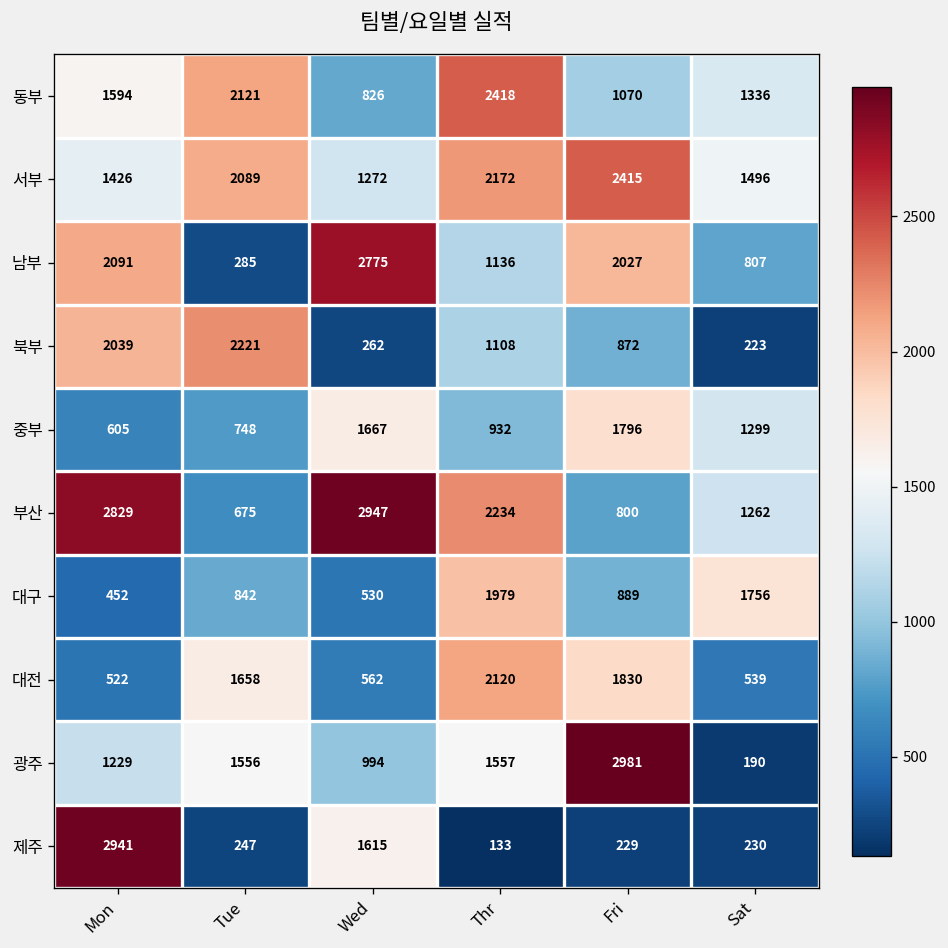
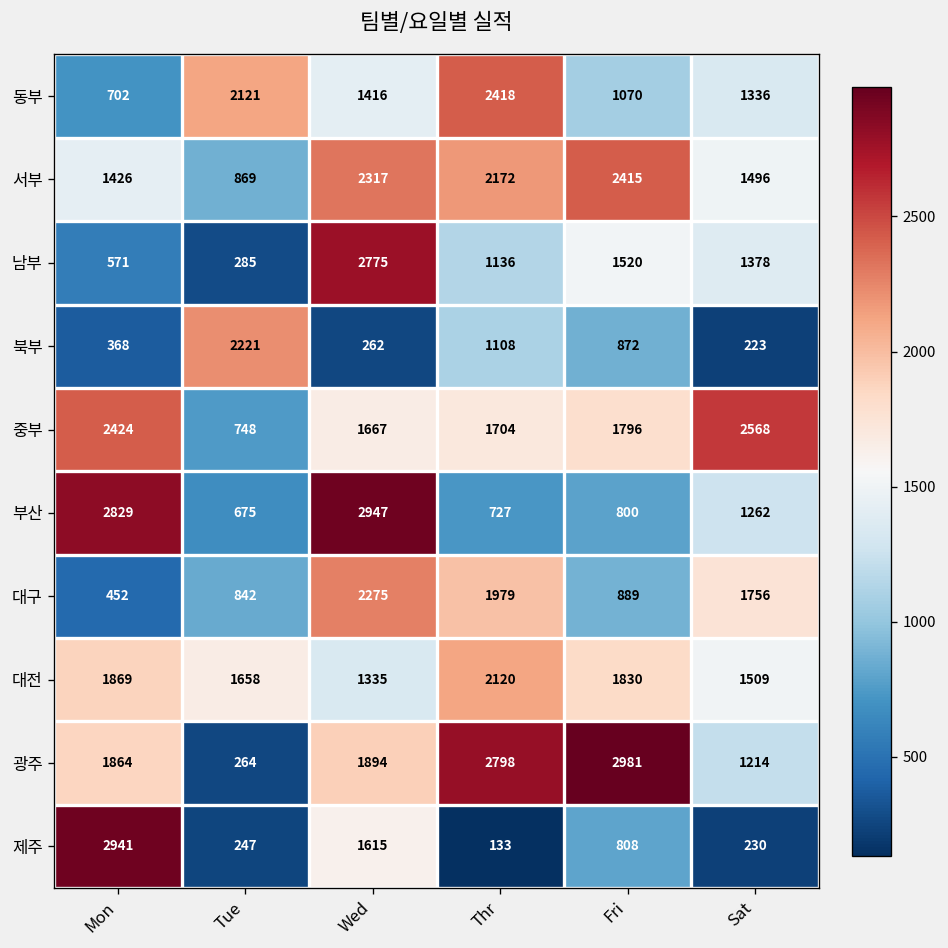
  {
    "동부": {
-     "Mon": 1594,
+     "Mon": 702,
      "Tue": 2121,
-     "Wed": 826,
+     "Wed": 1416,
      "Thr": 2418,
      "Fri": 1070,
      "Sat": 1336
    },
    "서부": {
      "Mon": 1426,
-     "Tue": 2089,
-     "Wed": 1272,
+     "Tue": 869,
+     "Wed": 2317,
      "Thr": 2172,
      "Fri": 2415,
      "Sat": 1496
    },
    "남부": {
-     "Mon": 2091,
+     "Mon": 571,
      "Tue": 285,
      "Wed": 2775,
      "Thr": 1136,
-     "Fri": 2027,
-     "Sat": 807
+     "Fri": 1520,
+     "Sat": 1378
    },
    "북부": {
-     "Mon": 2039,
+     "Mon": 368,
      "Tue": 2221,
      "Wed": 262,
      "Thr": 1108,
      "Fri": 872,
      "Sat": 223
    },
    "중부": {
-     "Mon": 605,
+     "Mon": 2424,
      "Tue": 748,
      "Wed": 1667,
-     "Thr": 932,
+     "Thr": 1704,
      "Fri": 1796,
-     "Sat": 1299
+     "Sat": 2568
    },
    "부산": {
      "Mon": 2829,
      "Tue": 675,
      "Wed": 2947,
-     "Thr": 2234,
+     "Thr": 727,
      "Fri": 800,
      "Sat": 1262
    },
    "대구": {
      "Mon": 452,
      "Tue": 842,
-     "Wed": 530,
+     "Wed": 2275,
      "Thr": 1979,
      "Fri": 889,
      "Sat": 1756
    },
    "대전": {
-     "Mon": 522,
+     "Mon": 1869,
      "Tue": 1658,
-     "Wed": 562,
+     "Wed": 1335,
      "Thr": 2120,
      "Fri": 1830,
-     "Sat": 539
+     "Sat": 1509
    },
    "광주": {
-     "Mon": 1229,
-     "Tue": 1556,
-     "Wed": 994,
-     "Thr": 1557,
+     "Mon": 1864,
+     "Tue": 264,
+     "Wed": 1894,
+     "Thr": 2798,
      "Fri": 2981,
-     "Sat": 190
+     "Sat": 1214
    },
    "제주": {
      "Mon": 2941,
      "Tue": 247,
      "Wed": 1615,
      "Thr": 133,
-     "Fri": 229,
+     "Fri": 808,
      "Sat": 230
    }
  }
